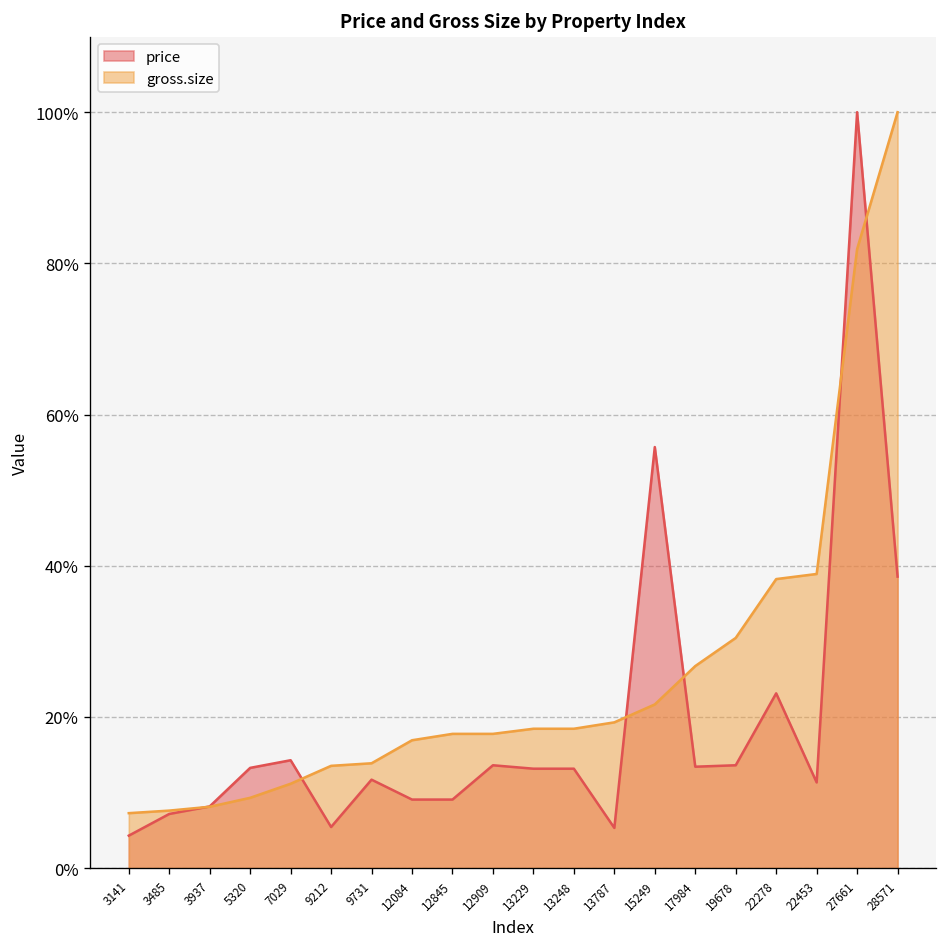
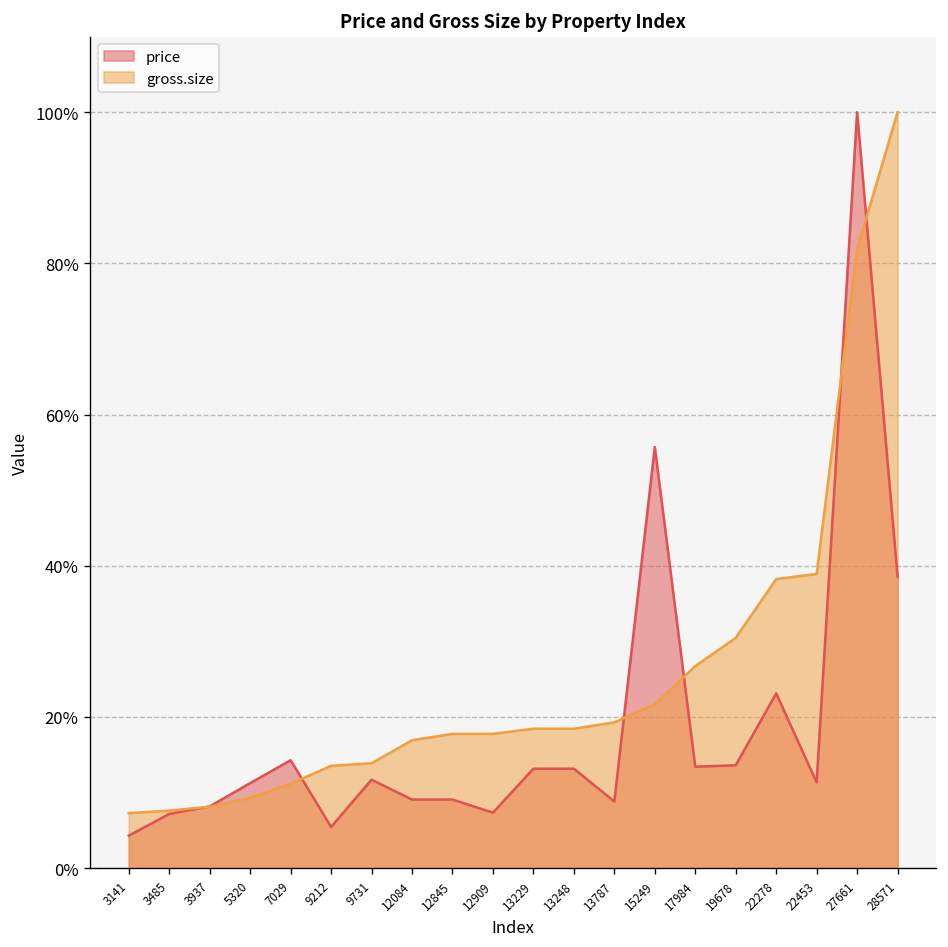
  {
    "price": {
      "3141": "4%",
      "3485": "7%",
-     "5320": "13%",
+     "5320": "11%",
      "7029": "14%",
      "9212": "5%",
      "9731": "12%",
      "12084": "9%",
      "12845": "9%",
-     "12909": "14%",
+     "12909": "7%",
      "13229": "13%",
      "13248": "13%",
-     "13787": "5%",
+     "13787": "9%",
      "15249": "56%",
      "17984": "13%",
      "19678": "14%",
      "22278": "23%",
      "22453": "11%",
      "27661": "100%",
      "28571": "39%"
    },
    "gross.size": {
      "3141": "7%",
      "3485": "8%",
      "5320": "9%",
      "7029": "11%",
      "9212": "14%",
      "9731": "14%",
      "12084": "17%",
      "12845": "18%",
      "12909": "18%",
      "13229": "18%",
      "13248": "18%",
      "13787": "19%",
      "15249": "22%",
      "17984": "27%",
      "19678": "30%",
      "22278": "38%",
      "22453": "39%",
      "27661": "82%",
      "28571": "100%"
    }
  }
